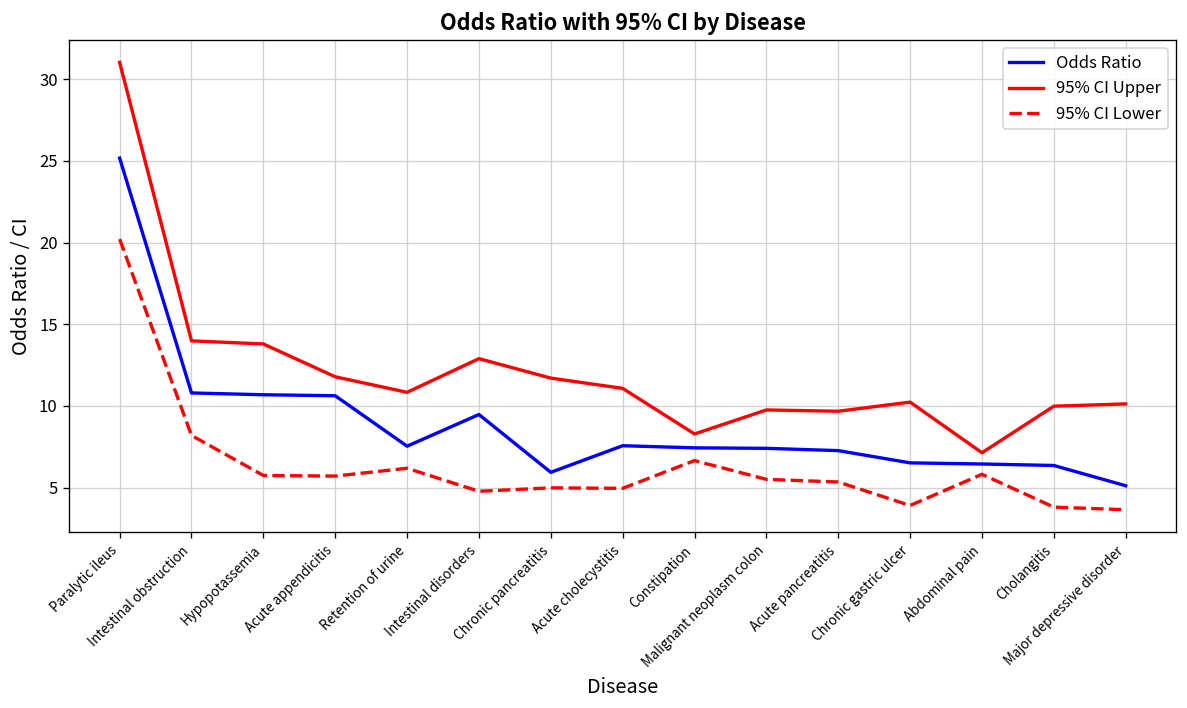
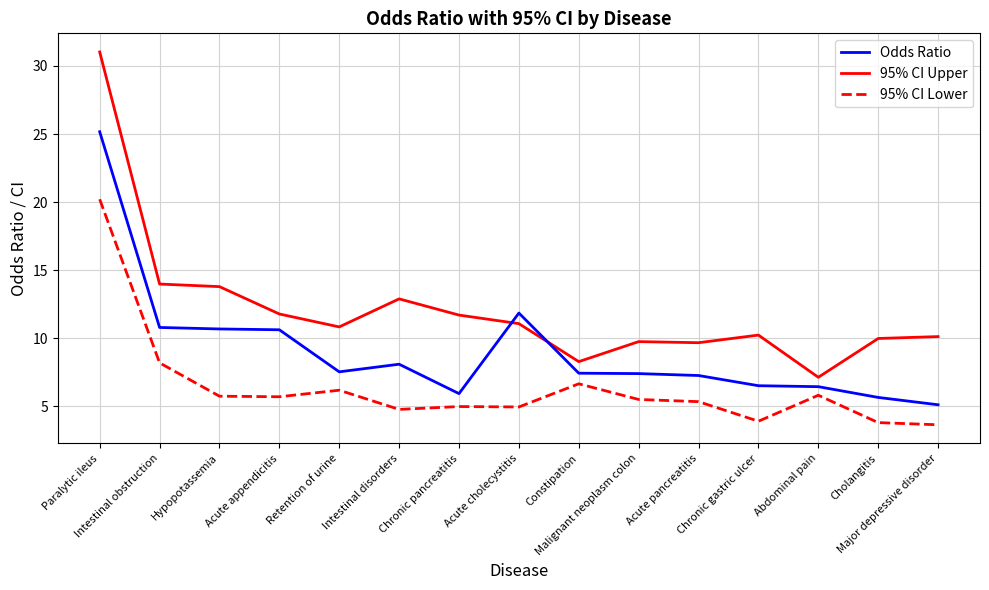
  {
    "Odds Ratio": {
      "Paralytic ileus": 25.2,
      "Intestinal obstruction": 10.8,
      "Hypopotassemia": 10.7,
      "Acute appendicitis": 10.6,
      "Retention of urine": 7.5,
-     "Intestinal disorders": 9.5,
+     "Intestinal disorders": 8.1,
      "Chronic pancreatitis": 5.9,
-     "Acute cholecystitis": 7.6,
+     "Acute cholecystitis": 11.9,
      "Constipation": 7.4,
      "Malignant neoplasm colon": 7.4,
      "Acute pancreatitis": 7.3,
      "Chronic gastric ulcer": 6.5,
      "Abdominal pain": 6.4,
-     "Cholangitis": 6.4,
+     "Cholangitis": 5.7,
      "Major depressive disorder": 5.1
    }
  }
